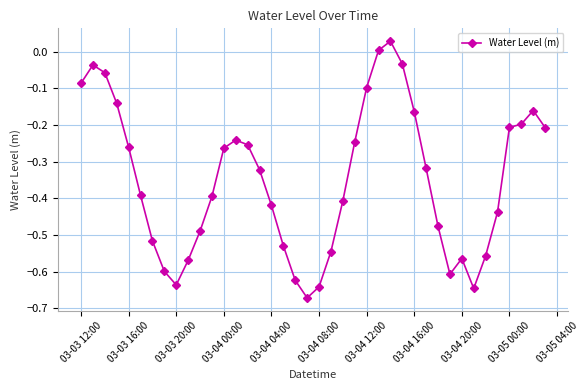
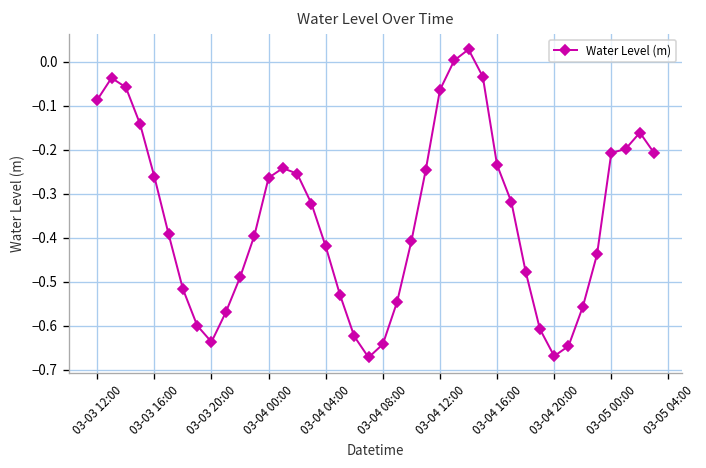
  {
    "03-03 12:00": -0.09,
    "03-03 16:00": -0.26,
    "03-03 20:00": -0.64,
    "03-04 00:00": -0.26,
    "03-04 04:00": -0.42,
    "03-04 08:00": -0.64,
-   "03-04 12:00": -0.10,
-   "03-04 16:00": -0.16,
-   "03-04 20:00": -0.56,
+   "03-04 12:00": -0.06,
+   "03-04 16:00": -0.23,
+   "03-04 20:00": -0.67,
    "03-05 00:00": -0.21
  }
